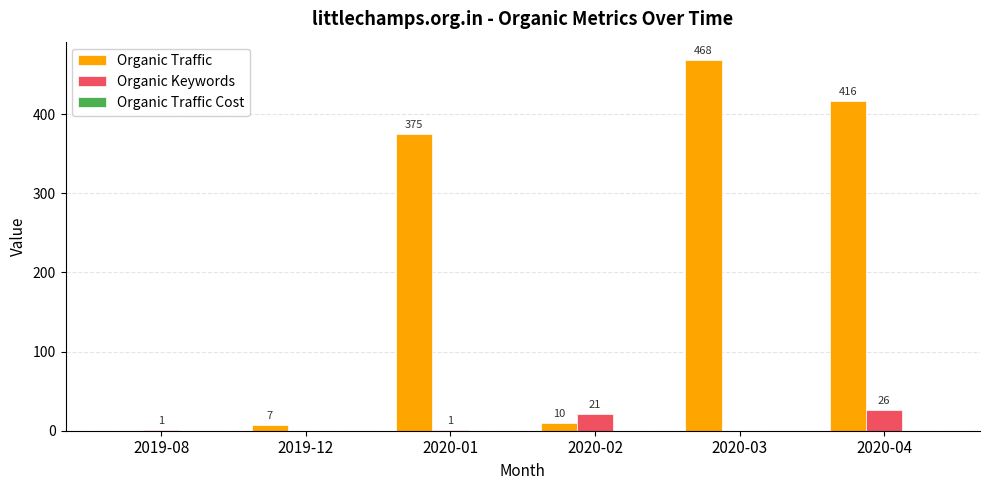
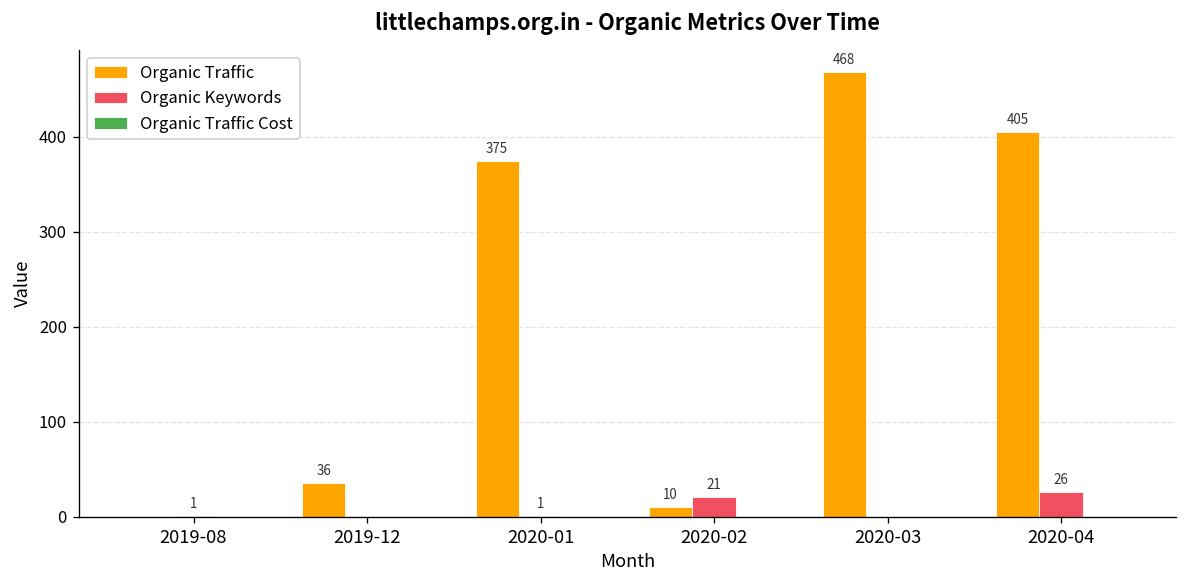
  {
    "Organic Traffic": {
-     "2019-12": 7,
+     "2019-12": 36,
      "2020-01": 375,
      "2020-02": 10,
      "2020-03": 468,
-     "2020-04": 416
+     "2020-04": 405
    },
    "Organic Keywords": {
      "2019-08": 1,
      "2020-01": 1,
      "2020-02": 21,
      "2020-04": 26
    },
    "Organic Traffic Cost": {
      "2019-08": 0,
      "2019-12": 0,
      "2020-01": 0,
      "2020-02": 0,
      "2020-03": 0,
      "2020-04": 0
    }
  }
